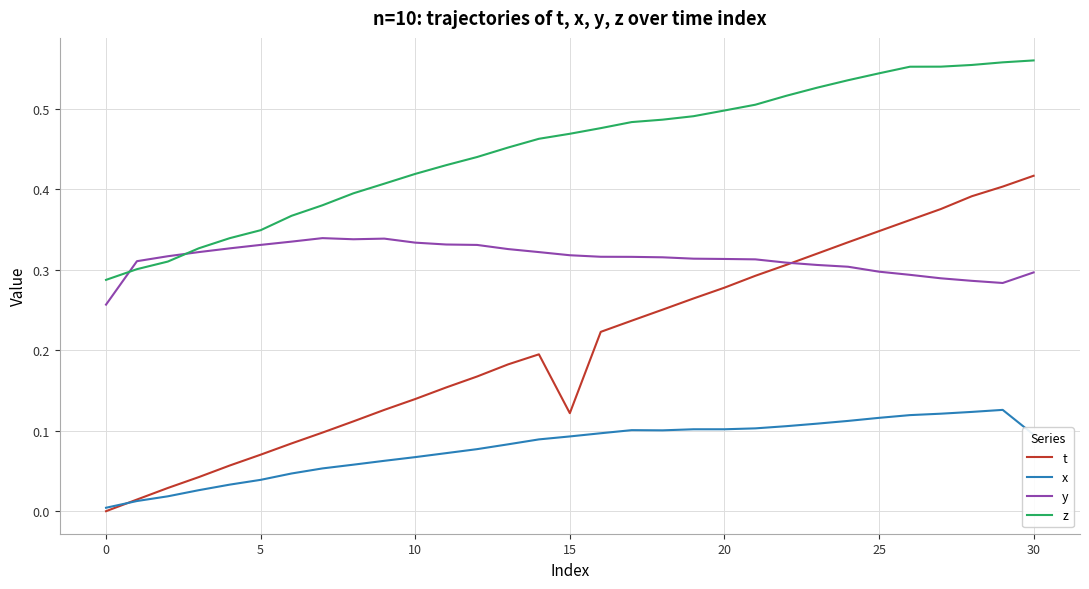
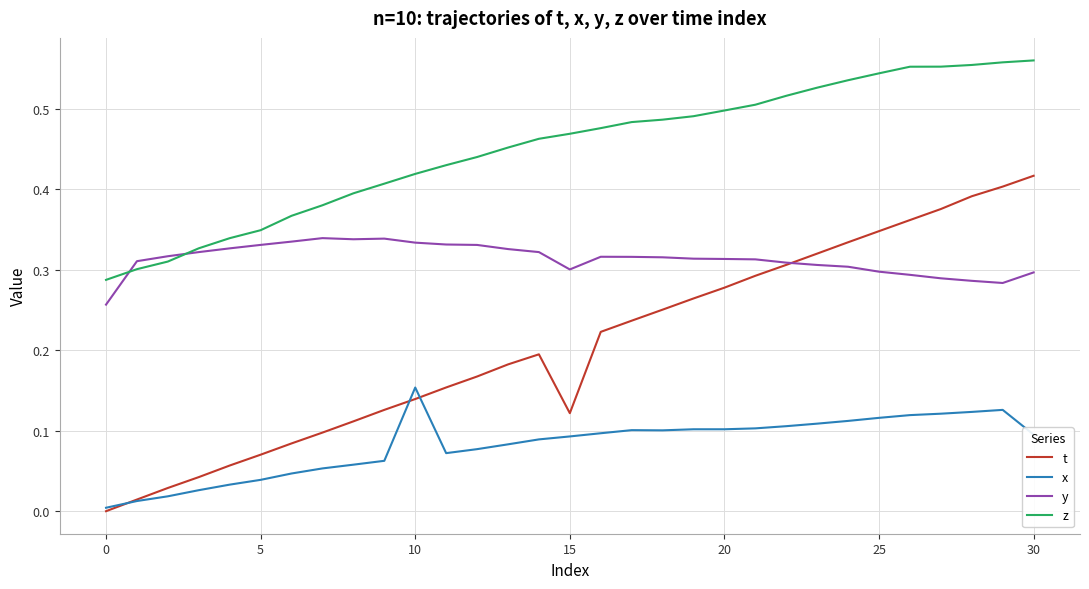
  {
    "t": {
      "0": 0.00,
      "5": 0.07,
      "10": 0.14,
      "15": 0.12,
      "20": 0.28,
      "25": 0.35,
      "30": 0.42
    },
    "x": {
      "0": 0.00,
      "5": 0.04,
-     "10": 0.07,
+     "10": 0.15,
      "15": 0.09,
      "20": 0.10,
      "25": 0.12
    },
    "y": {
      "0": 0.26,
      "5": 0.33,
      "10": 0.33,
-     "15": 0.32,
+     "15": 0.30,
      "20": 0.31,
      "25": 0.30,
      "30": 0.30
    },
    "z": {
      "0": 0.29,
      "5": 0.35,
      "10": 0.42,
      "15": 0.47,
      "20": 0.50,
      "25": 0.54,
      "30": 0.56
    }
  }
